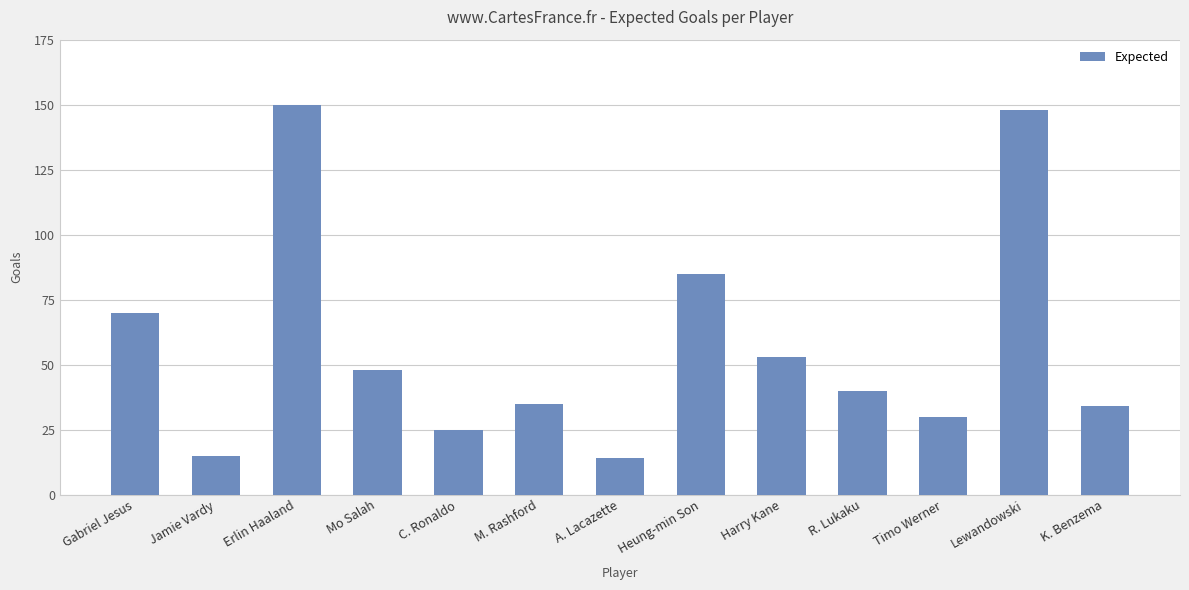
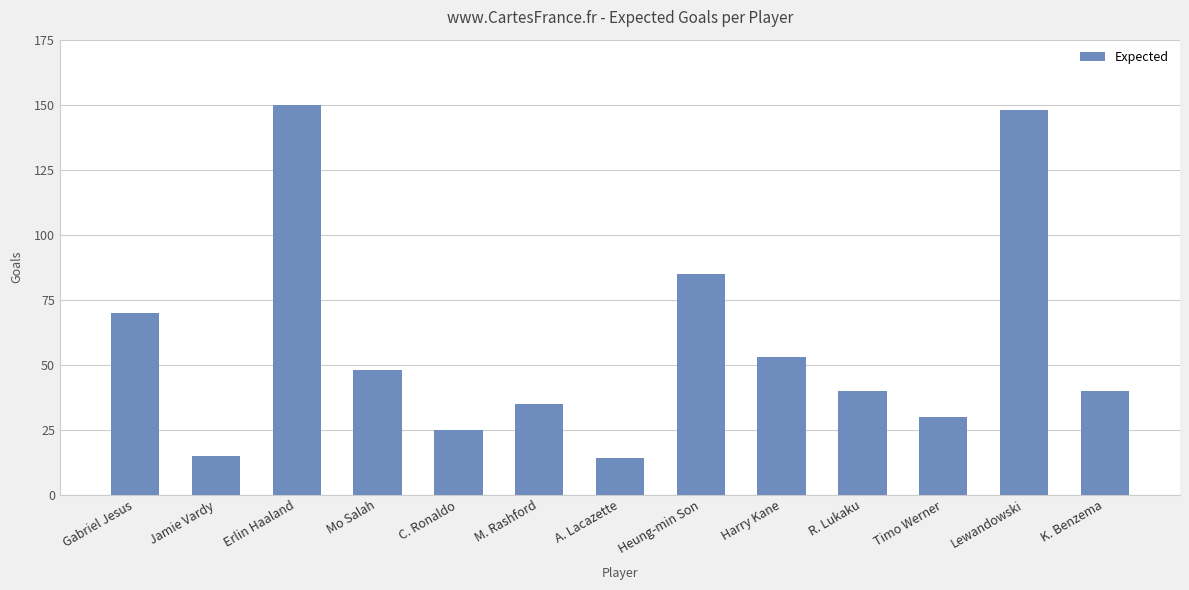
  {
    "Gabriel Jesus": 70,
    "Jamie Vardy": 15,
    "Erlin Haaland": 150,
    "Mo Salah": 48,
    "C. Ronaldo": 25,
    "M. Rashford": 35,
    "A. Lacazette": 14,
    "Heung-min Son": 85,
    "Harry Kane": 53,
    "R. Lukaku": 40,
    "Timo Werner": 30,
    "Lewandowski": 148,
-   "K. Benzema": 34
+   "K. Benzema": 40
  }
